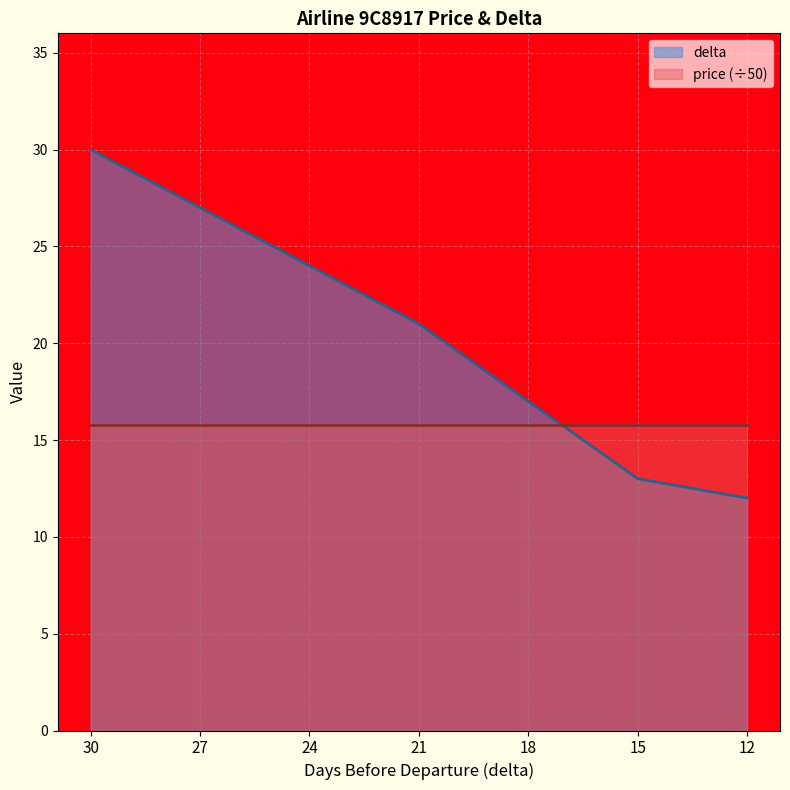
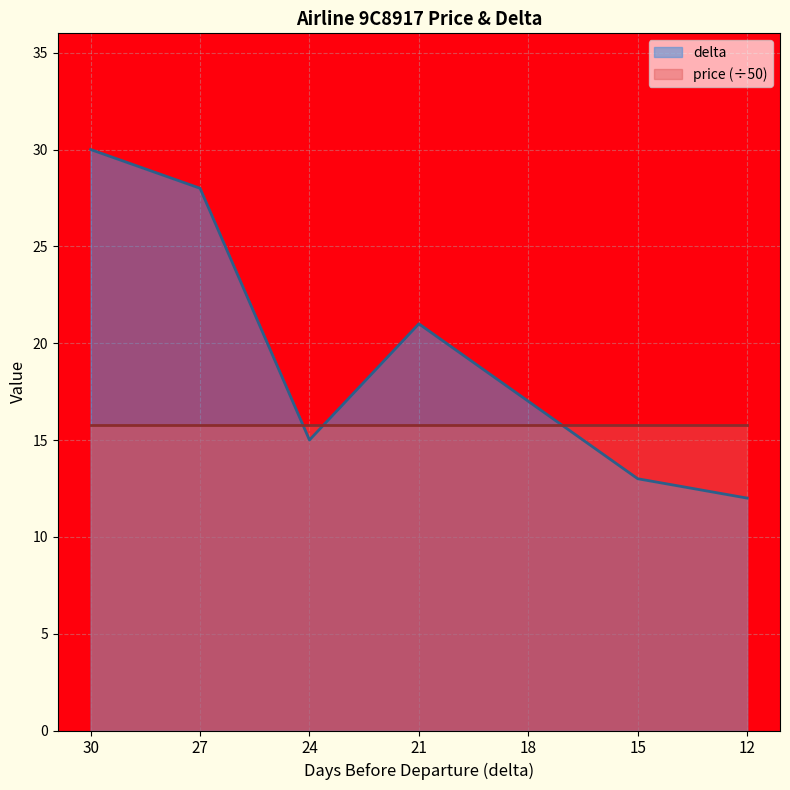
  {
    "delta": {
      "30": 30,
-     "27": 27,
-     "24": 24,
+     "27": 28,
+     "24": 15,
      "21": 21,
      "18": 17,
      "15": 13,
      "12": 12
    },
    "price (÷50)": {
      "30": 15.8,
      "27": 15.8,
      "24": 15.8,
      "21": 15.8,
      "18": 15.8,
      "15": 15.8,
      "12": 15.8
    }
  }
